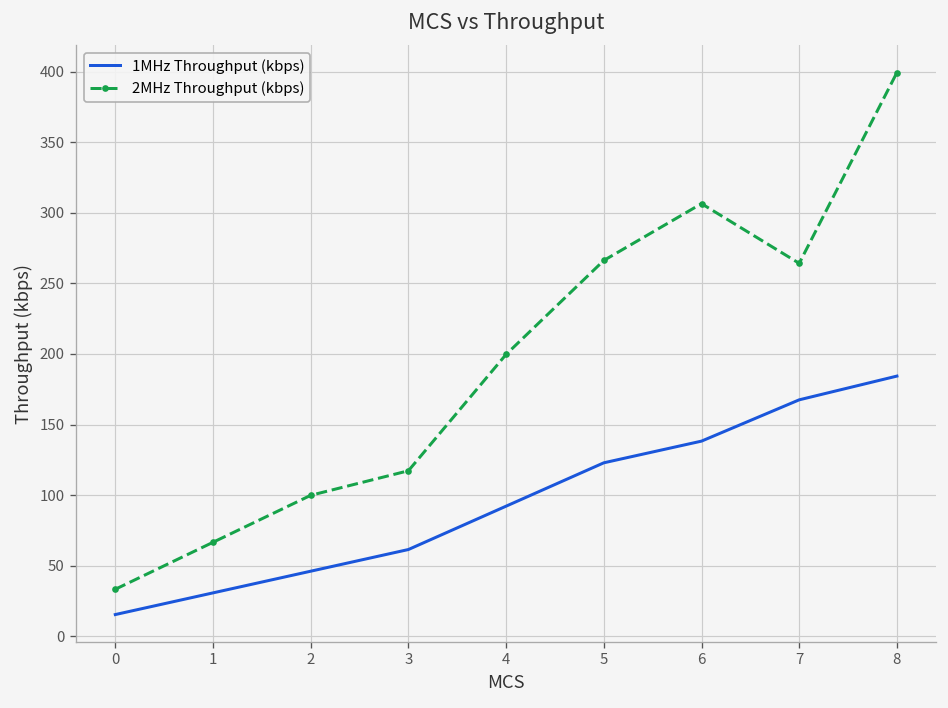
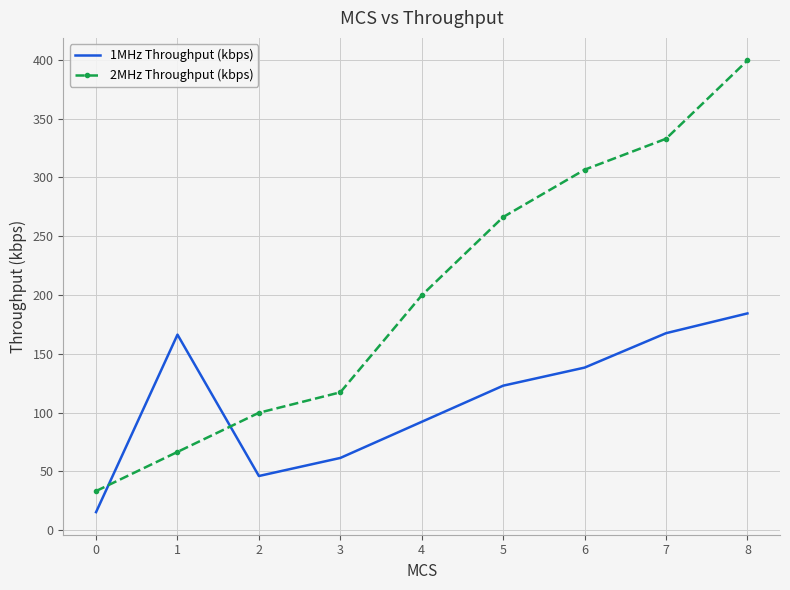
  {
    "1MHz Throughput (kbps)": {
      "0": 15,
-     "1": 31,
+     "1": 166,
      "2": 46,
      "3": 61,
      "4": 92,
      "5": 123,
      "6": 138,
      "7": 168,
      "8": 184
    },
    "2MHz Throughput (kbps)": {
      "0": 33,
      "1": 67,
      "2": 100,
      "3": 117,
      "4": 200,
      "5": 266,
      "6": 306,
-     "7": 264,
+     "7": 333,
      "8": 399
    }
  }
